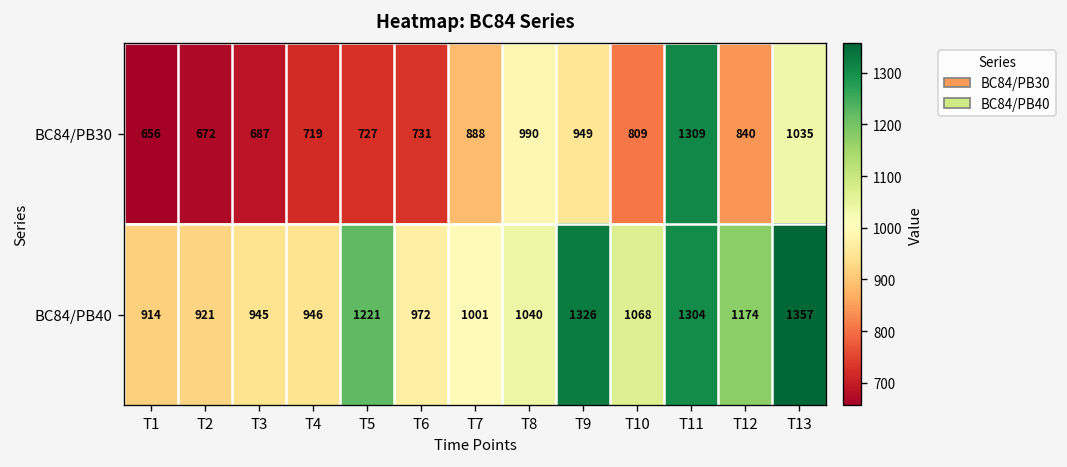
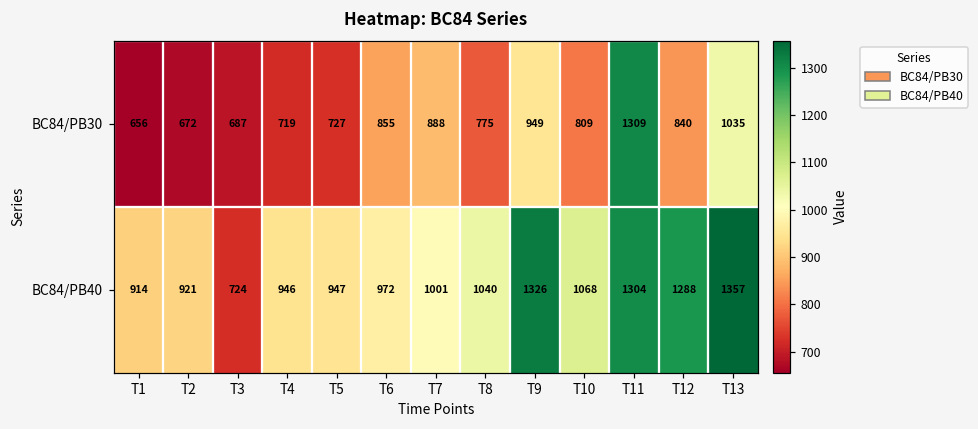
  {
    "BC84/PB30": {
      "T1": 656,
      "T2": 672,
      "T3": 687,
      "T4": 719,
      "T5": 727,
-     "T6": 731,
+     "T6": 855,
      "T7": 888,
-     "T8": 990,
+     "T8": 775,
      "T9": 949,
      "T10": 809,
      "T11": 1309,
      "T12": 840,
      "T13": 1035
    },
    "BC84/PB40": {
      "T1": 914,
      "T2": 921,
-     "T3": 945,
+     "T3": 724,
      "T4": 946,
-     "T5": 1221,
+     "T5": 947,
      "T6": 972,
      "T7": 1001,
      "T8": 1040,
      "T9": 1326,
      "T10": 1068,
      "T11": 1304,
-     "T12": 1174,
+     "T12": 1288,
      "T13": 1357
    }
  }
